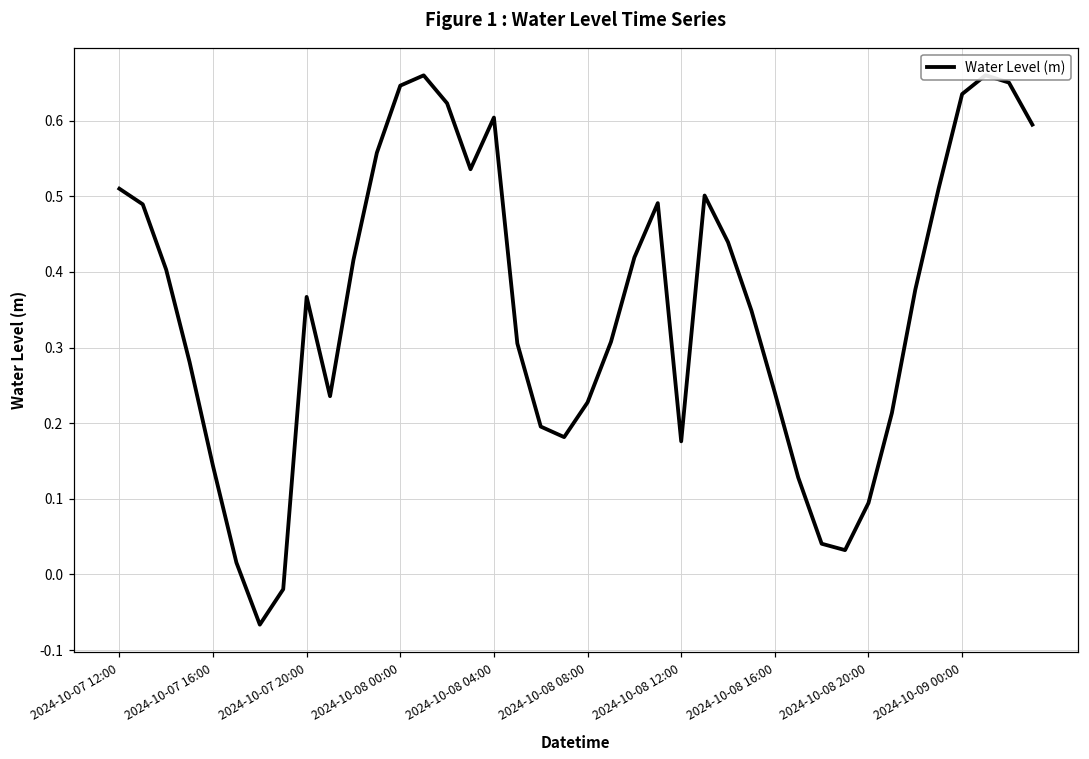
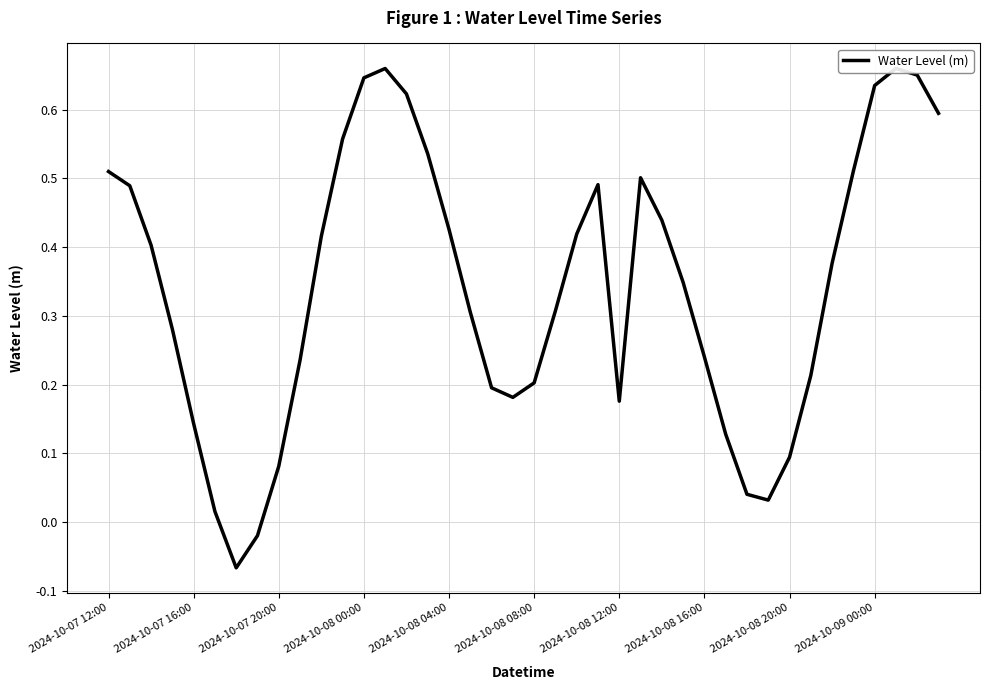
  {
    "2024-10-07 12:00": 0.51,
    "2024-10-07 16:00": 0.14,
-   "2024-10-07 20:00": 0.37,
+   "2024-10-07 20:00": 0.08,
    "2024-10-08 00:00": 0.65,
-   "2024-10-08 04:00": 0.60,
-   "2024-10-08 08:00": 0.23,
+   "2024-10-08 04:00": 0.43,
+   "2024-10-08 08:00": 0.20,
    "2024-10-08 12:00": 0.18,
    "2024-10-08 16:00": 0.24,
    "2024-10-08 20:00": 0.09,
    "2024-10-09 00:00": 0.64
  }
